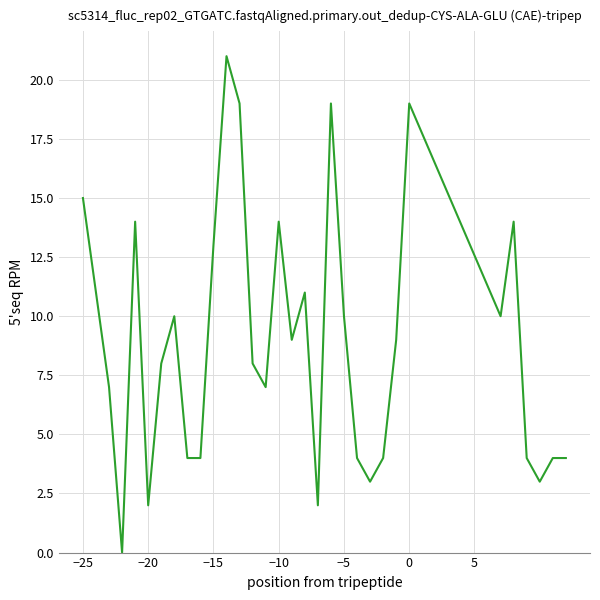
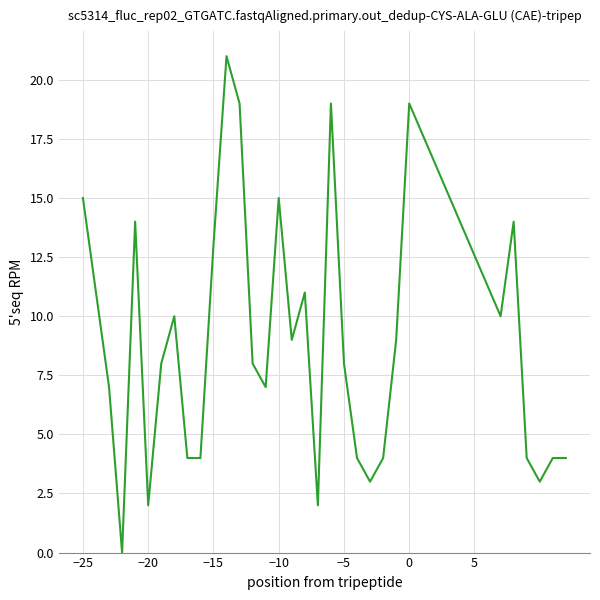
  {
    "−25": 15,
    "−20": 2,
    "−15": 13,
-   "−10": 14,
-   "−5": 10,
+   "−10": 15,
+   "−5": 8,
    "0": 19
  }
